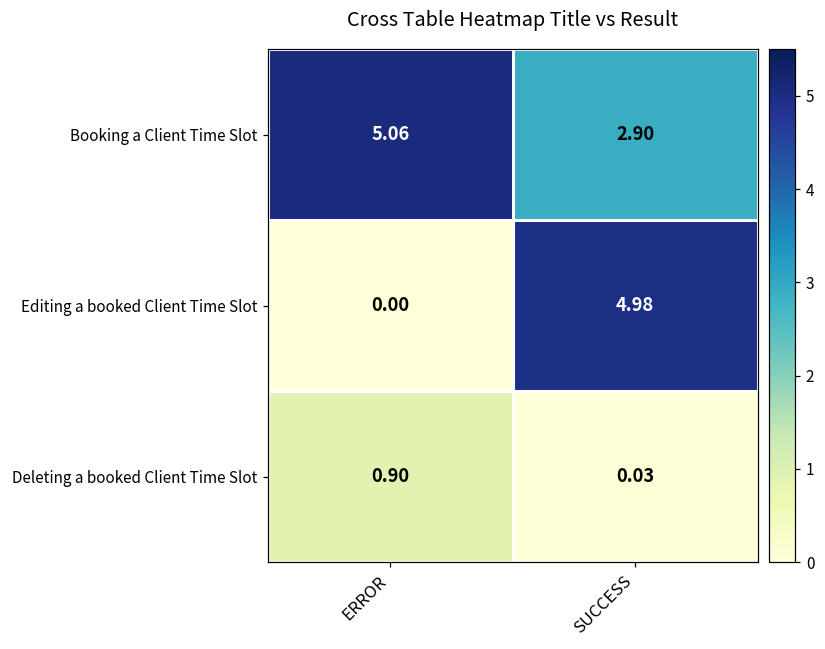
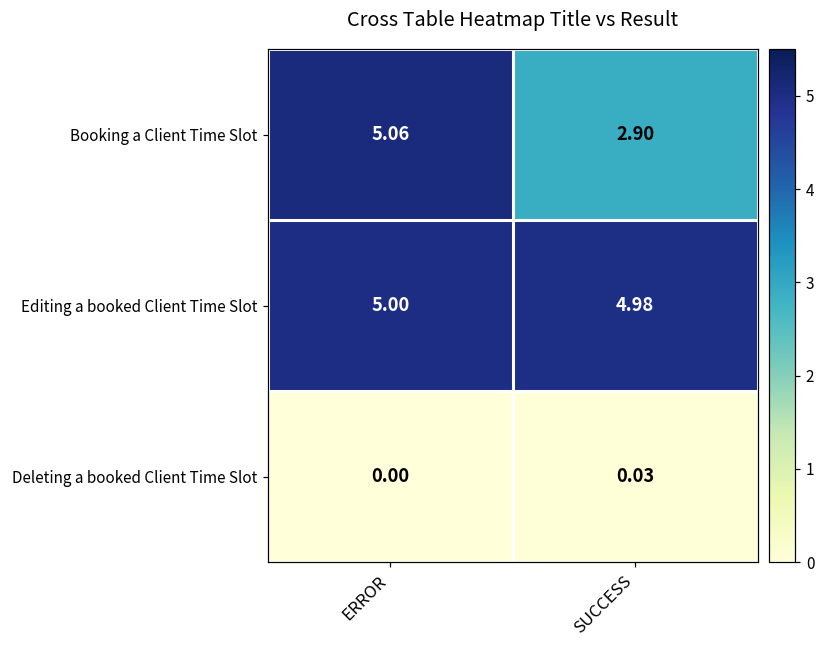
  {
    "Booking a Client Time Slot": {
      "ERROR": 5.06,
      "SUCCESS": 2.90
    },
    "Editing a booked Client Time Slot": {
-     "ERROR": 0.00,
+     "ERROR": 5.00,
      "SUCCESS": 4.98
    },
    "Deleting a booked Client Time Slot": {
-     "ERROR": 0.90,
+     "ERROR": 0.00,
      "SUCCESS": 0.03
    }
  }
